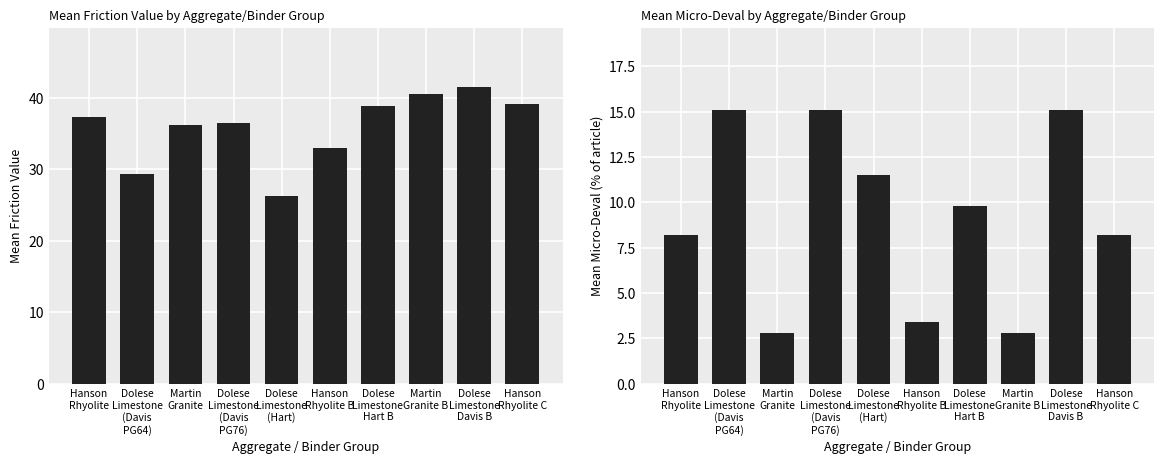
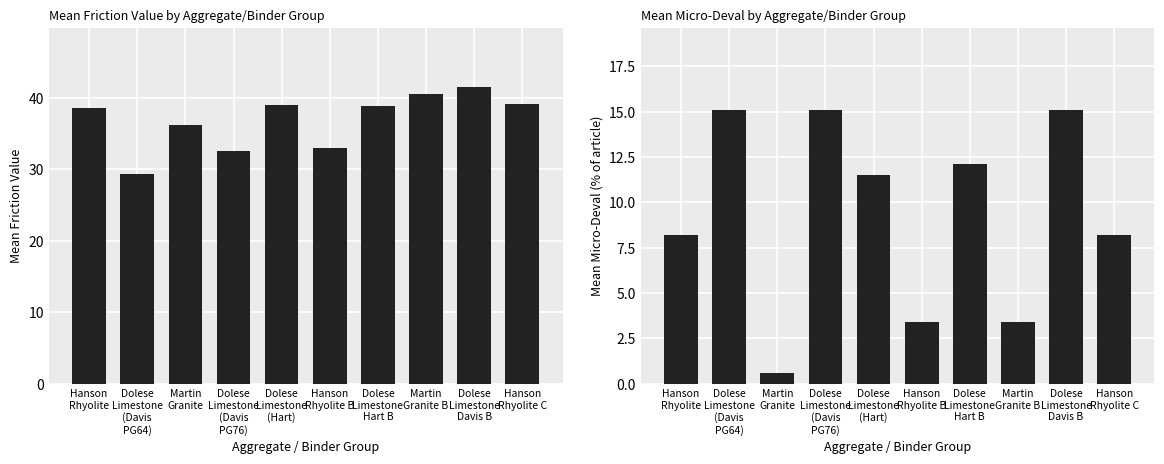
  {
    "Mean Friction Value by Aggregate/Binder Group": {
-     "Hanson Rhyolite": 37,
+     "Hanson Rhyolite": 39,
      "Dolese Limestone (Davis PG64)": 29,
      "Martin Granite": 36,
-     "Dolese Limestone (Davis PG76)": 36,
-     "Dolese Limestone (Hart)": 26,
+     "Dolese Limestone (Davis PG76)": 33,
+     "Dolese Limestone (Hart)": 39,
      "Hanson Rhyolite B": 33,
      "Dolese Limestone Hart B": 39,
      "Martin Granite B": 40,
      "Dolese Limestone Davis B": 42,
      "Hanson Rhyolite C": 39
    },
    "Mean Micro-Deval by Aggregate/Binder Group": {
      "Hanson Rhyolite": 8.2,
      "Dolese Limestone (Davis PG64)": 15.1,
-     "Martin Granite": 2.8,
+     "Martin Granite": 0.6,
      "Dolese Limestone (Davis PG76)": 15.1,
      "Dolese Limestone (Hart)": 11.5,
      "Hanson Rhyolite B": 3.4,
-     "Dolese Limestone Hart B": 9.8,
-     "Martin Granite B": 2.8,
+     "Dolese Limestone Hart B": 12.1,
+     "Martin Granite B": 3.4,
      "Dolese Limestone Davis B": 15.1,
      "Hanson Rhyolite C": 8.2
    }
  }
